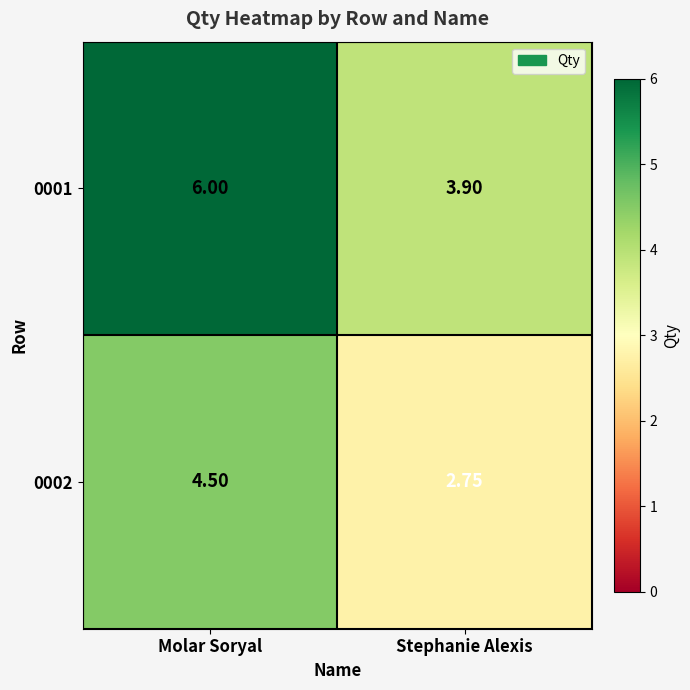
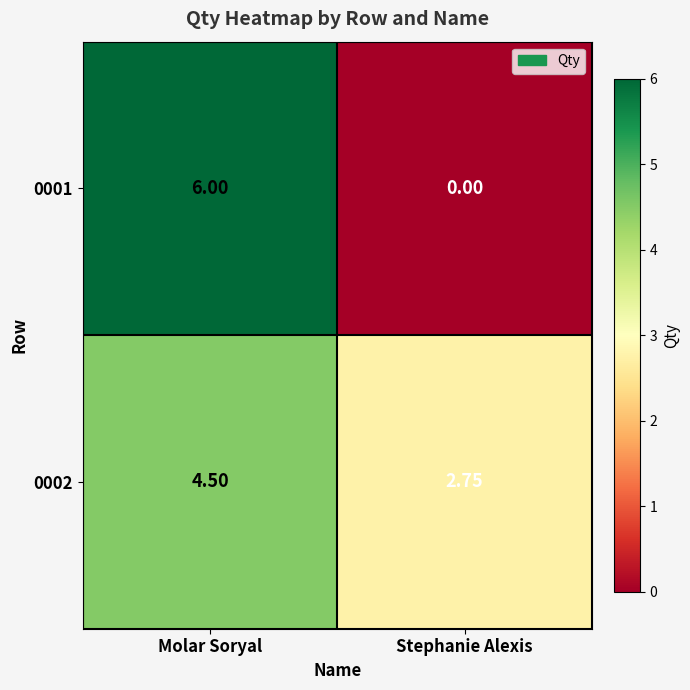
  {
    "0001": {
      "Molar Soryal": 6.00,
-     "Stephanie Alexis": 3.90
+     "Stephanie Alexis": 0.00
    },
    "0002": {
      "Molar Soryal": 4.50,
      "Stephanie Alexis": 2.75
    }
  }
